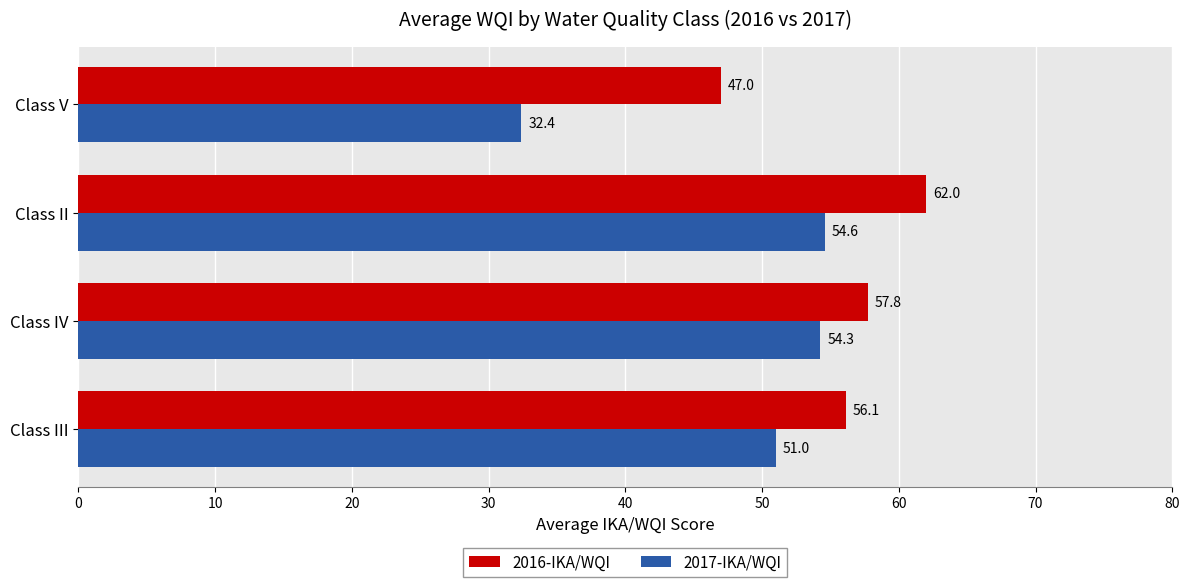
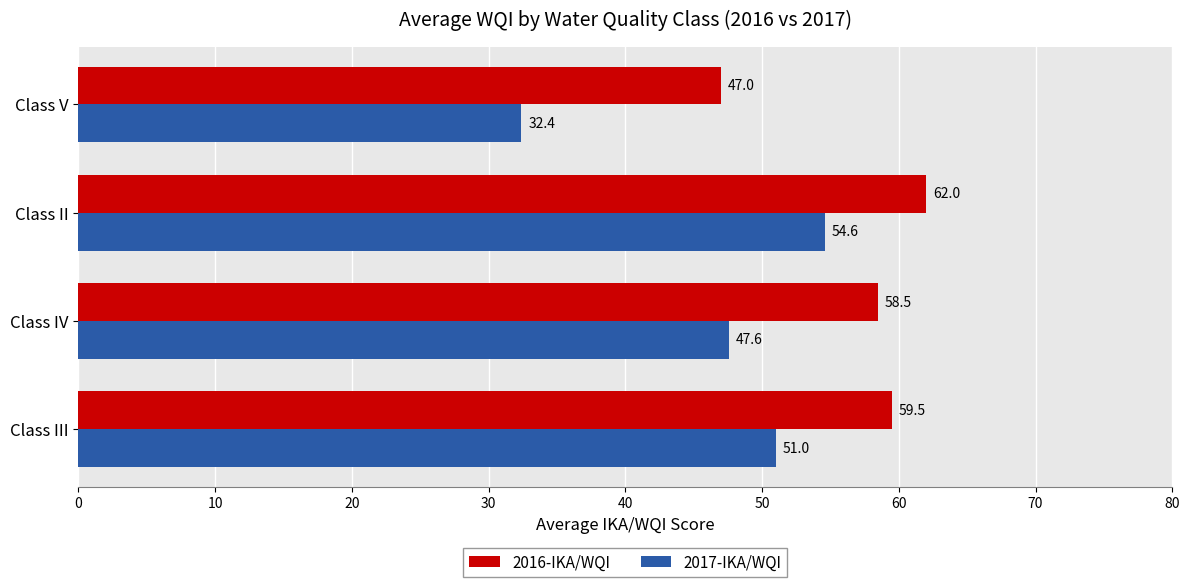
  {
    "2016-IKA/WQI": {
      "Class V": 47.0,
      "Class II": 62.0,
-     "Class IV": 57.8,
-     "Class III": 56.1
+     "Class IV": 58.5,
+     "Class III": 59.5
    },
    "2017-IKA/WQI": {
      "Class V": 32.4,
      "Class II": 54.6,
-     "Class IV": 54.3,
+     "Class IV": 47.6,
      "Class III": 51.0
    }
  }
